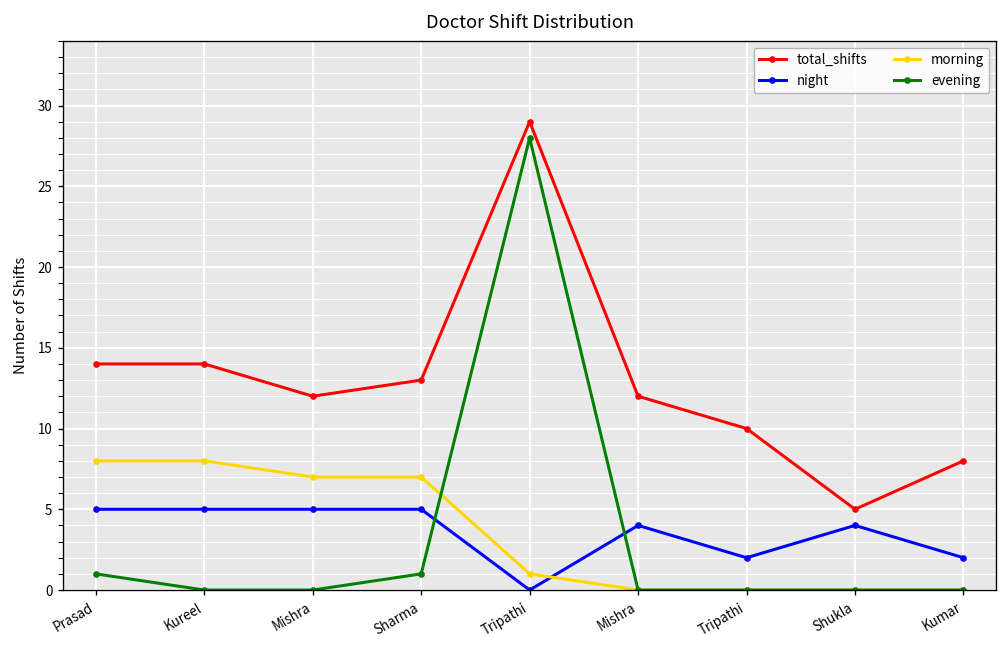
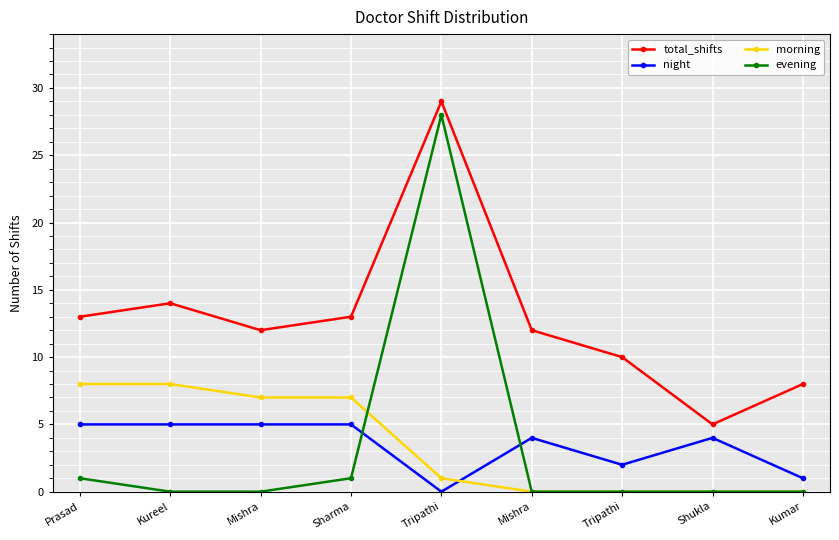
  {
    "total_shifts": {
-     "Prasad": 14,
+     "Prasad": 13,
      "Kureel": 14,
      "Sharma": 13,
      "Shukla": 5,
      "Kumar": 8
    },
    "night": {
      "Prasad": 5,
      "Kureel": 5,
      "Sharma": 5,
      "Shukla": 4,
-     "Kumar": 2
+     "Kumar": 1
    },
    "morning": {
      "Prasad": 8,
      "Kureel": 8,
      "Sharma": 7
    },
    "evening": {
      "Prasad": 1,
      "Kureel": 0,
      "Sharma": 1
    }
  }
